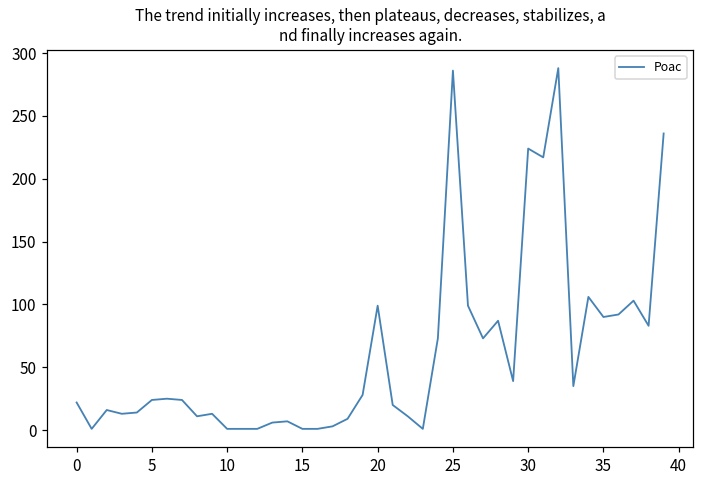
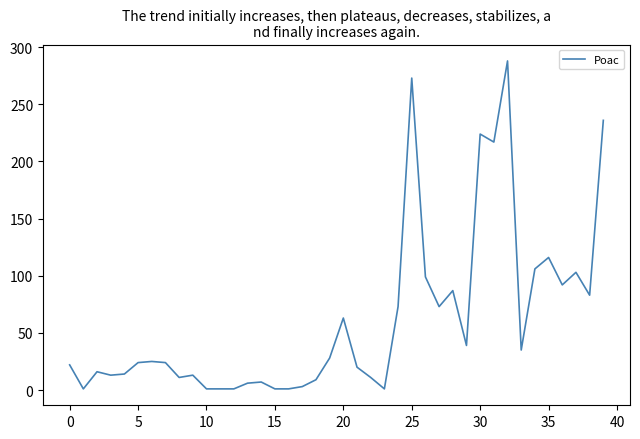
  {
    "0": 22,
    "5": 24,
    "10": 1,
    "15": 1,
-   "20": 99,
-   "25": 286,
+   "20": 63,
+   "25": 273,
    "30": 224,
-   "35": 90
+   "35": 116
  }
